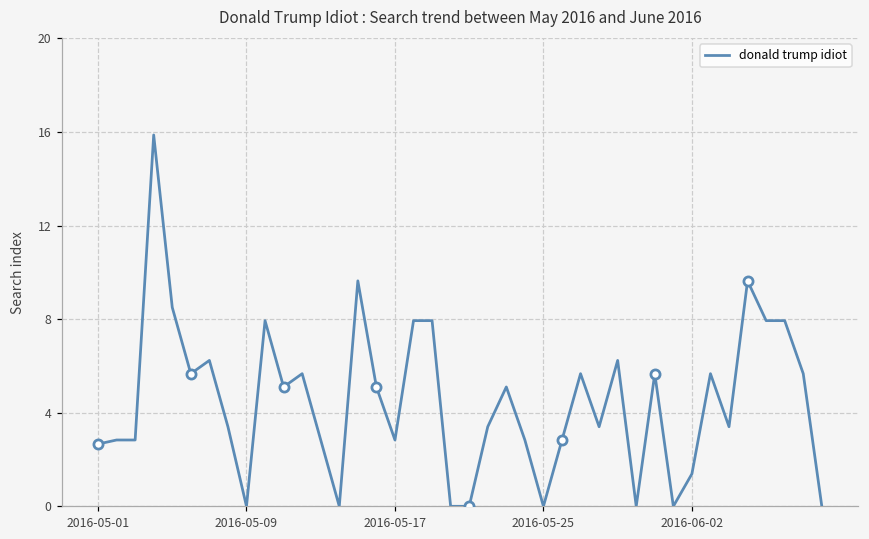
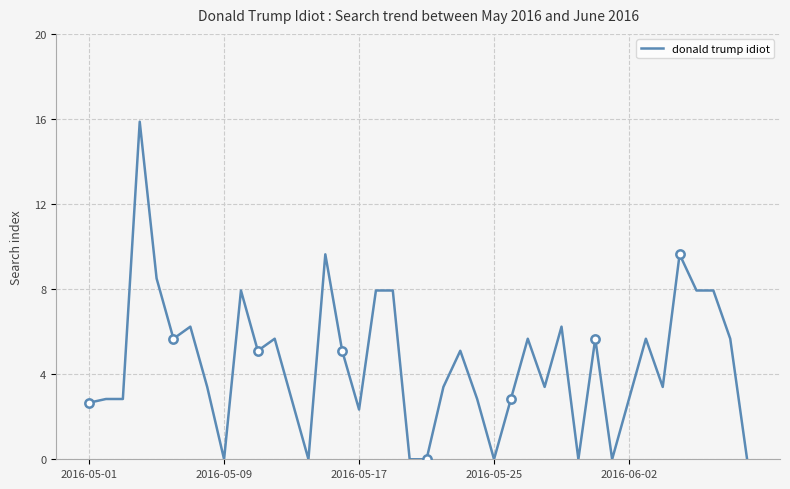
  {
    "donald trump idiot": {
      "2016-05-09": 0.0,
-     "2016-05-17": 2.8,
+     "2016-05-17": 2.3,
      "2016-05-25": 0.0,
-     "2016-06-02": 1.4
+     "2016-06-02": 2.8
    }
  }
